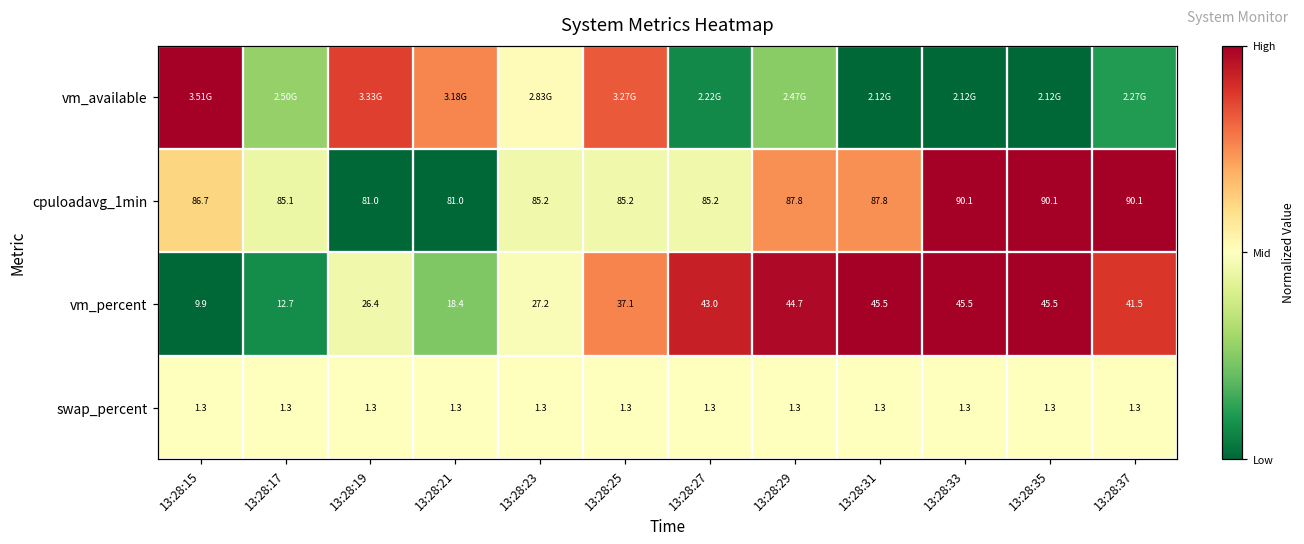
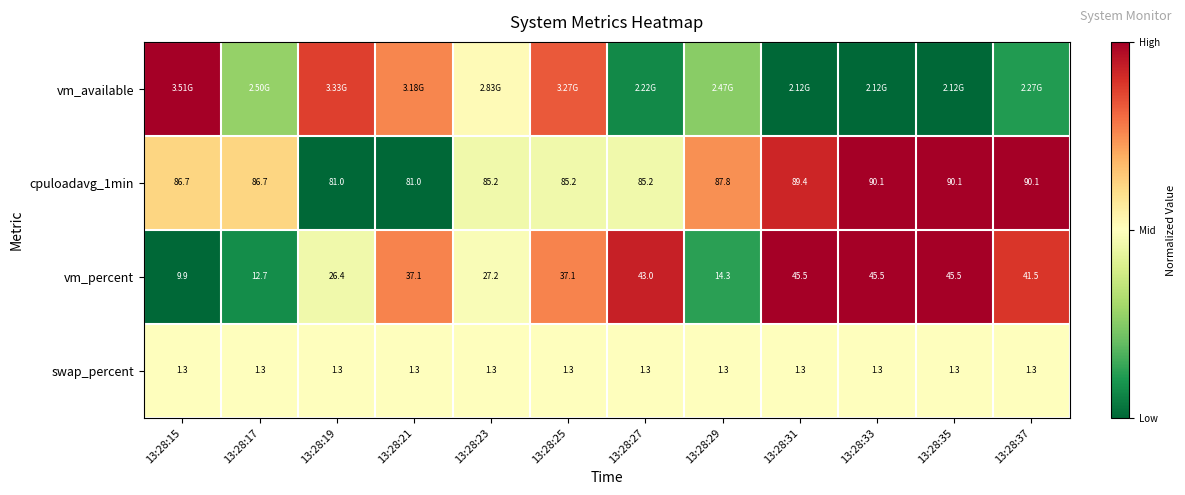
  {
    "vm_available": {
      "13:28:15": "3.51G",
      "13:28:17": "2.50G",
      "13:28:19": "3.33G",
      "13:28:21": "3.18G",
      "13:28:23": "2.83G",
      "13:28:25": "3.27G",
      "13:28:27": "2.22G",
      "13:28:29": "2.47G",
      "13:28:31": "2.12G",
      "13:28:33": "2.12G",
      "13:28:35": "2.12G",
      "13:28:37": "2.27G"
    },
    "cpuloadavg_1min": {
      "13:28:15": "86.7",
-     "13:28:17": "85.1",
+     "13:28:17": "86.7",
      "13:28:19": "81.0",
      "13:28:21": "81.0",
      "13:28:23": "85.2",
      "13:28:25": "85.2",
      "13:28:27": "85.2",
      "13:28:29": "87.8",
-     "13:28:31": "87.8",
+     "13:28:31": "89.4",
      "13:28:33": "90.1",
      "13:28:35": "90.1",
      "13:28:37": "90.1"
    },
    "vm_percent": {
      "13:28:15": "9.9",
      "13:28:17": "12.7",
      "13:28:19": "26.4",
-     "13:28:21": "18.4",
+     "13:28:21": "37.1",
      "13:28:23": "27.2",
      "13:28:25": "37.1",
      "13:28:27": "43.0",
-     "13:28:29": "44.7",
+     "13:28:29": "14.3",
      "13:28:31": "45.5",
      "13:28:33": "45.5",
      "13:28:35": "45.5",
      "13:28:37": "41.5"
    },
    "swap_percent": {
      "13:28:15": "1.3",
      "13:28:17": "1.3",
      "13:28:19": "1.3",
      "13:28:21": "1.3",
      "13:28:23": "1.3",
      "13:28:25": "1.3",
      "13:28:27": "1.3",
      "13:28:29": "1.3",
      "13:28:31": "1.3",
      "13:28:33": "1.3",
      "13:28:35": "1.3",
      "13:28:37": "1.3"
    }
  }
